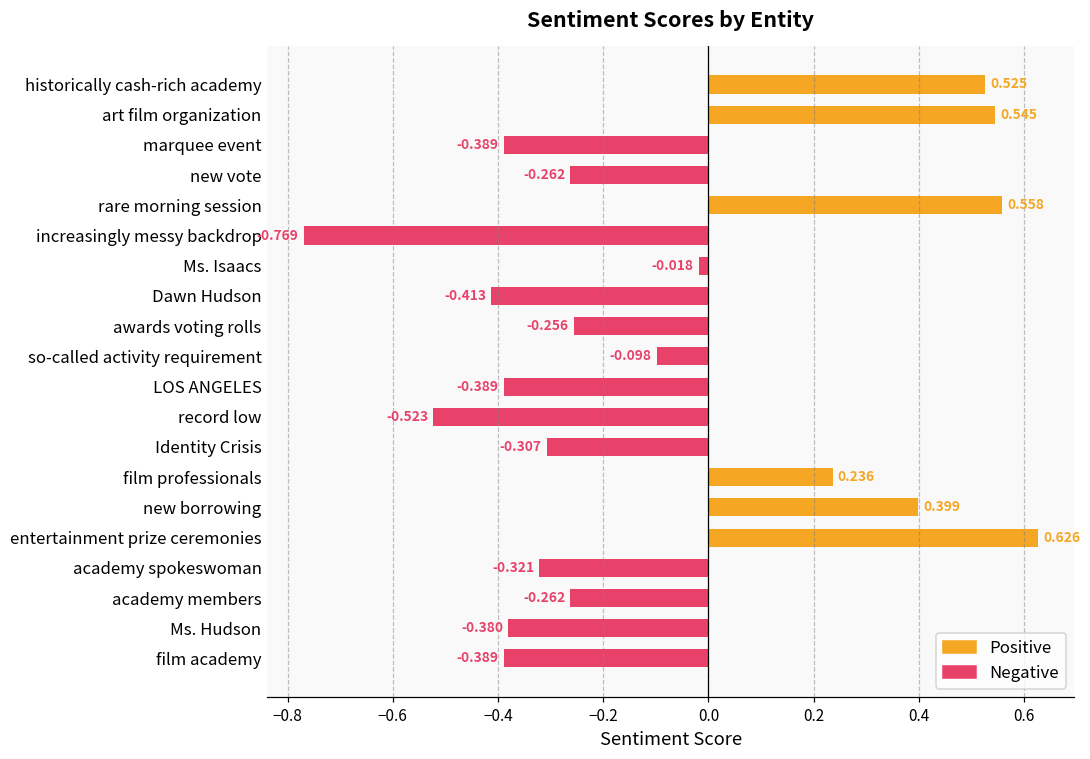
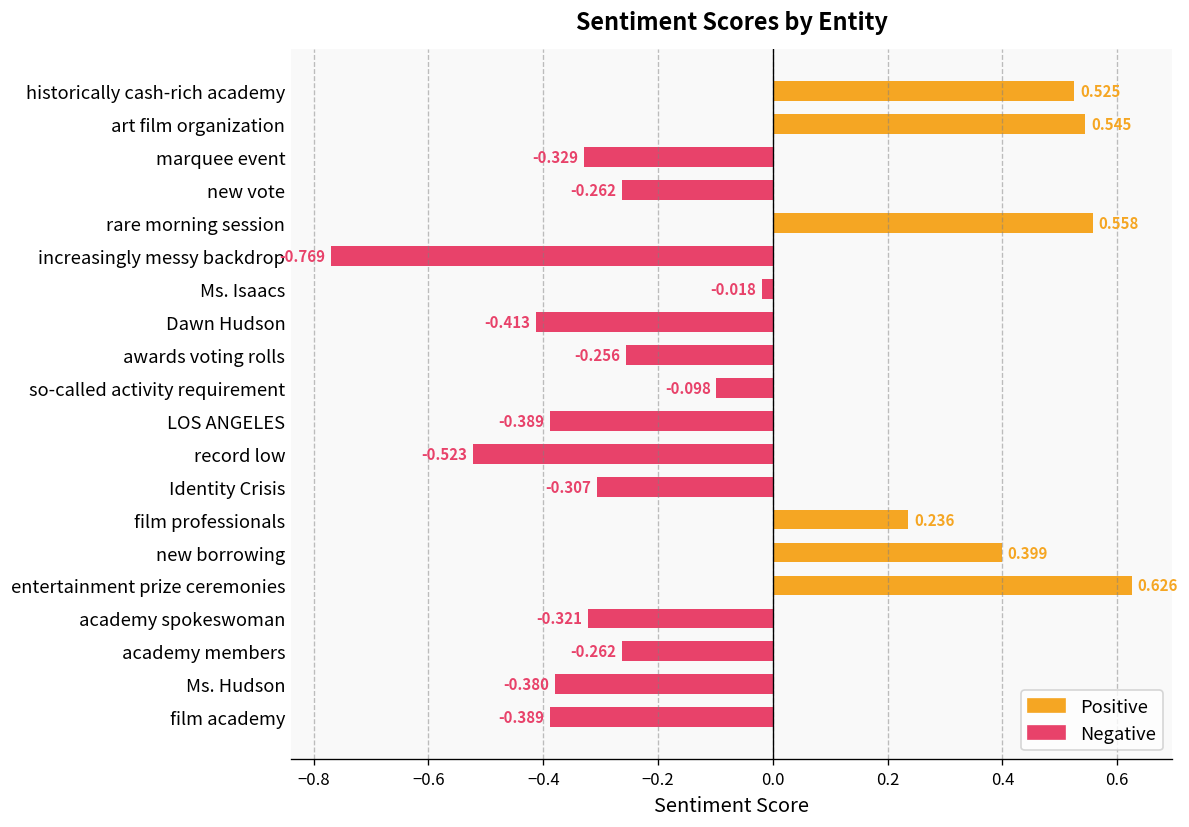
  {
    "Positive": {
      "historically cash-rich academy": 0.525,
      "art film organization": 0.545,
      "rare morning session": 0.558,
      "film professionals": 0.236,
      "new borrowing": 0.399,
      "entertainment prize ceremonies": 0.626
    },
    "Negative": {
-     "marquee event": -0.389,
+     "marquee event": -0.329,
      "new vote": -0.262,
      "increasingly messy backdrop": -0.769,
      "Ms. Isaacs": -0.018,
      "Dawn Hudson": -0.413,
      "awards voting rolls": -0.256,
      "so-called activity requirement": -0.098,
      "LOS ANGELES": -0.389,
      "record low": -0.523,
      "Identity Crisis": -0.307,
      "academy spokeswoman": -0.321,
      "academy members": -0.262,
      "Ms. Hudson": -0.380,
      "film academy": -0.389
    }
  }
